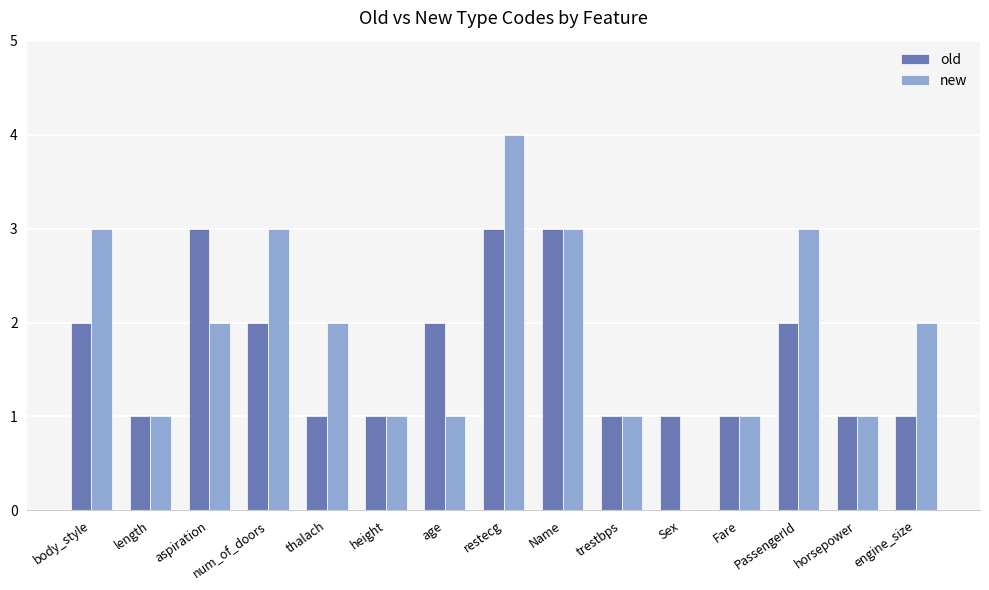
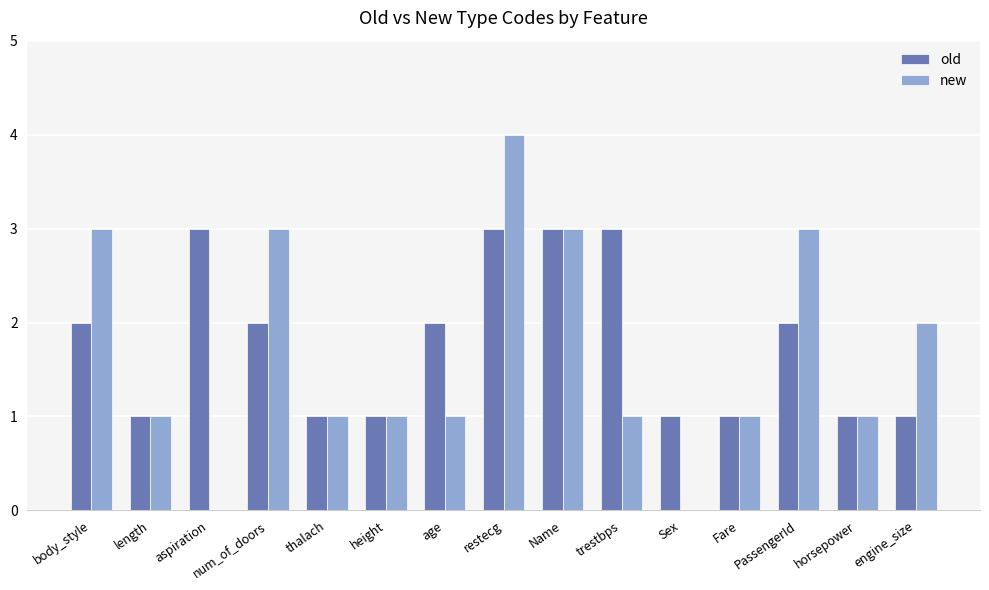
  {
    "old": {
      "body_style": 2,
      "length": 1,
      "aspiration": 3,
      "num_of_doors": 2,
      "thalach": 1,
      "height": 1,
      "age": 2,
      "restecg": 3,
      "Name": 3,
-     "trestbps": 1,
+     "trestbps": 3,
      "Sex": 1,
      "Fare": 1,
      "PassengerId": 2,
      "horsepower": 1,
      "engine_size": 1
    },
    "new": {
      "body_style": 3,
      "length": 1,
-     "aspiration": 2,
+     "aspiration": 0,
      "num_of_doors": 3,
-     "thalach": 2,
+     "thalach": 1,
      "height": 1,
      "age": 1,
      "restecg": 4,
      "Name": 3,
      "trestbps": 1,
      "Sex": 0,
      "Fare": 1,
      "PassengerId": 3,
      "horsepower": 1,
      "engine_size": 2
    }
  }
